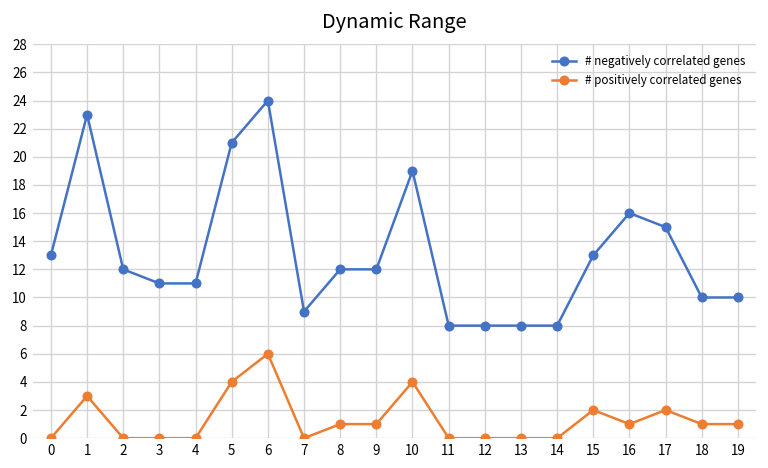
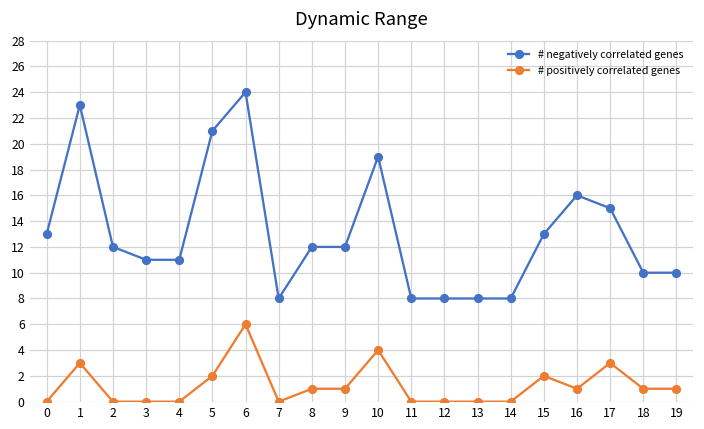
  {
    "# negatively correlated genes": {
      "0": 13,
      "1": 23,
      "2": 12,
      "3": 11,
      "4": 11,
      "5": 21,
      "6": 24,
-     "7": 9,
+     "7": 8,
      "8": 12,
      "9": 12,
      "10": 19,
      "11": 8,
      "12": 8,
      "13": 8,
      "14": 8,
      "15": 13,
      "16": 16,
      "17": 15,
      "18": 10,
      "19": 10
    },
    "# positively correlated genes": {
      "0": 0,
      "1": 3,
      "2": 0,
      "3": 0,
      "4": 0,
-     "5": 4,
+     "5": 2,
      "6": 6,
      "7": 0,
      "8": 1,
      "9": 1,
      "10": 4,
      "11": 0,
      "12": 0,
      "13": 0,
      "14": 0,
      "15": 2,
      "16": 1,
-     "17": 2,
+     "17": 3,
      "18": 1,
      "19": 1
    }
  }
